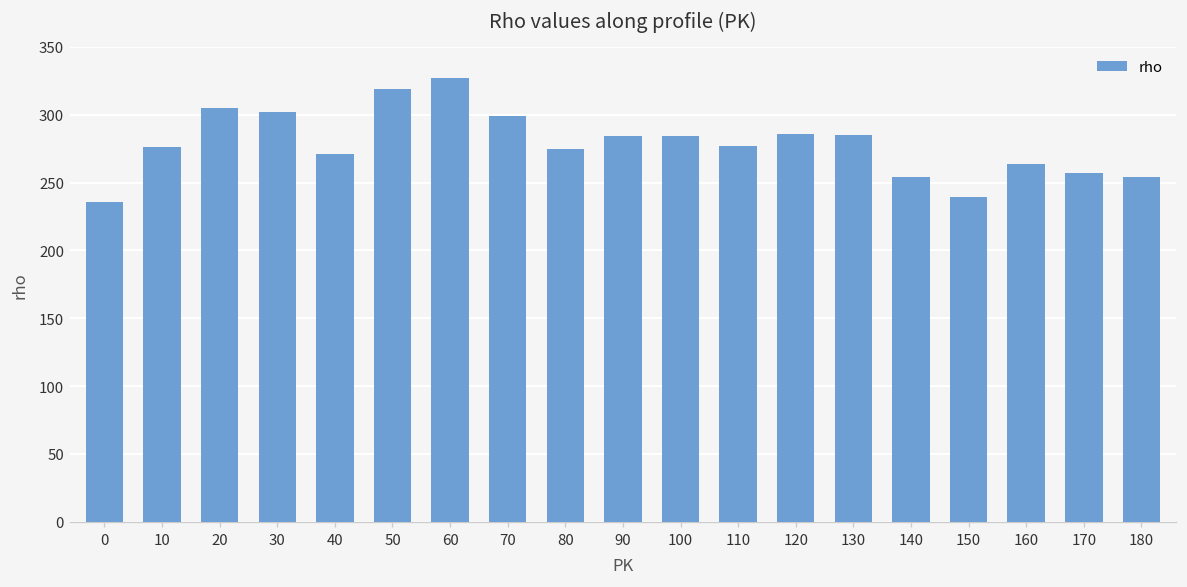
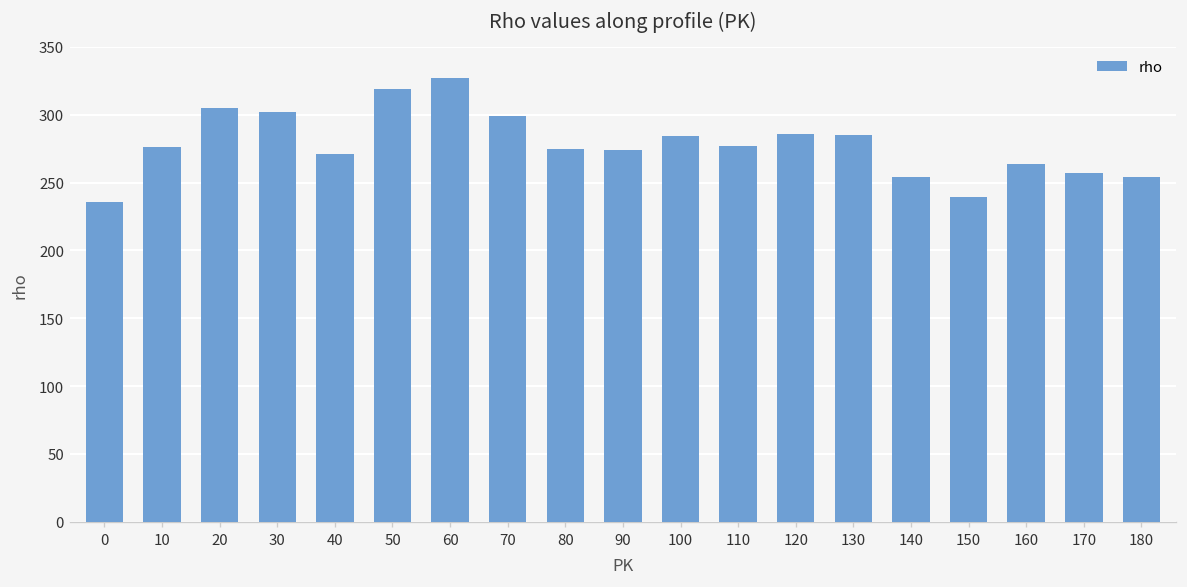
  {
    "0": 236,
    "10": 276,
    "20": 305,
    "30": 302,
    "40": 271,
    "50": 319,
    "60": 327,
    "70": 299,
    "80": 275,
-   "90": 284,
+   "90": 274,
    "100": 284,
    "110": 277,
    "120": 286,
    "130": 285,
    "140": 254,
    "150": 239,
    "160": 264,
    "170": 257,
    "180": 254
  }
